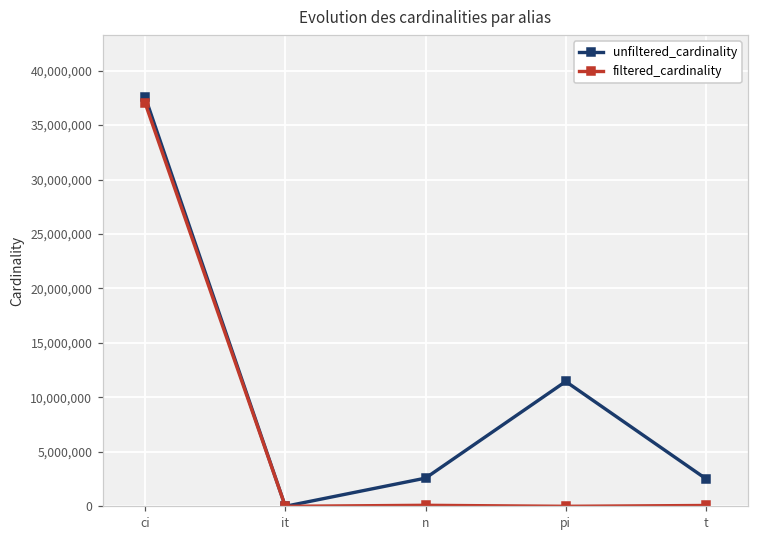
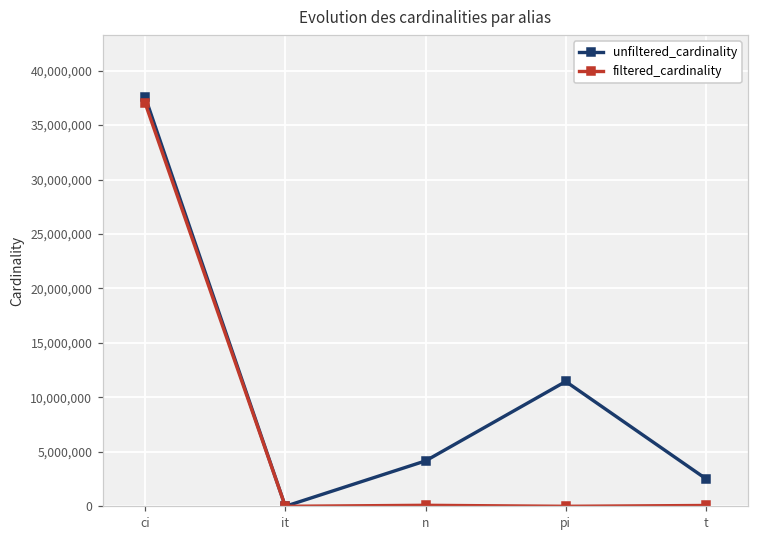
  {
    "unfiltered_cardinality": {
      "ci": "38,000,000",
-     "n": "3,000,000",
+     "n": "4,000,000",
      "pi": "11,000,000",
      "t": "3,000,000"
    },
    "filtered_cardinality": {
      "ci": "37,000,000",
      "n": "0",
      "pi": "0",
      "t": "0"
    }
  }
